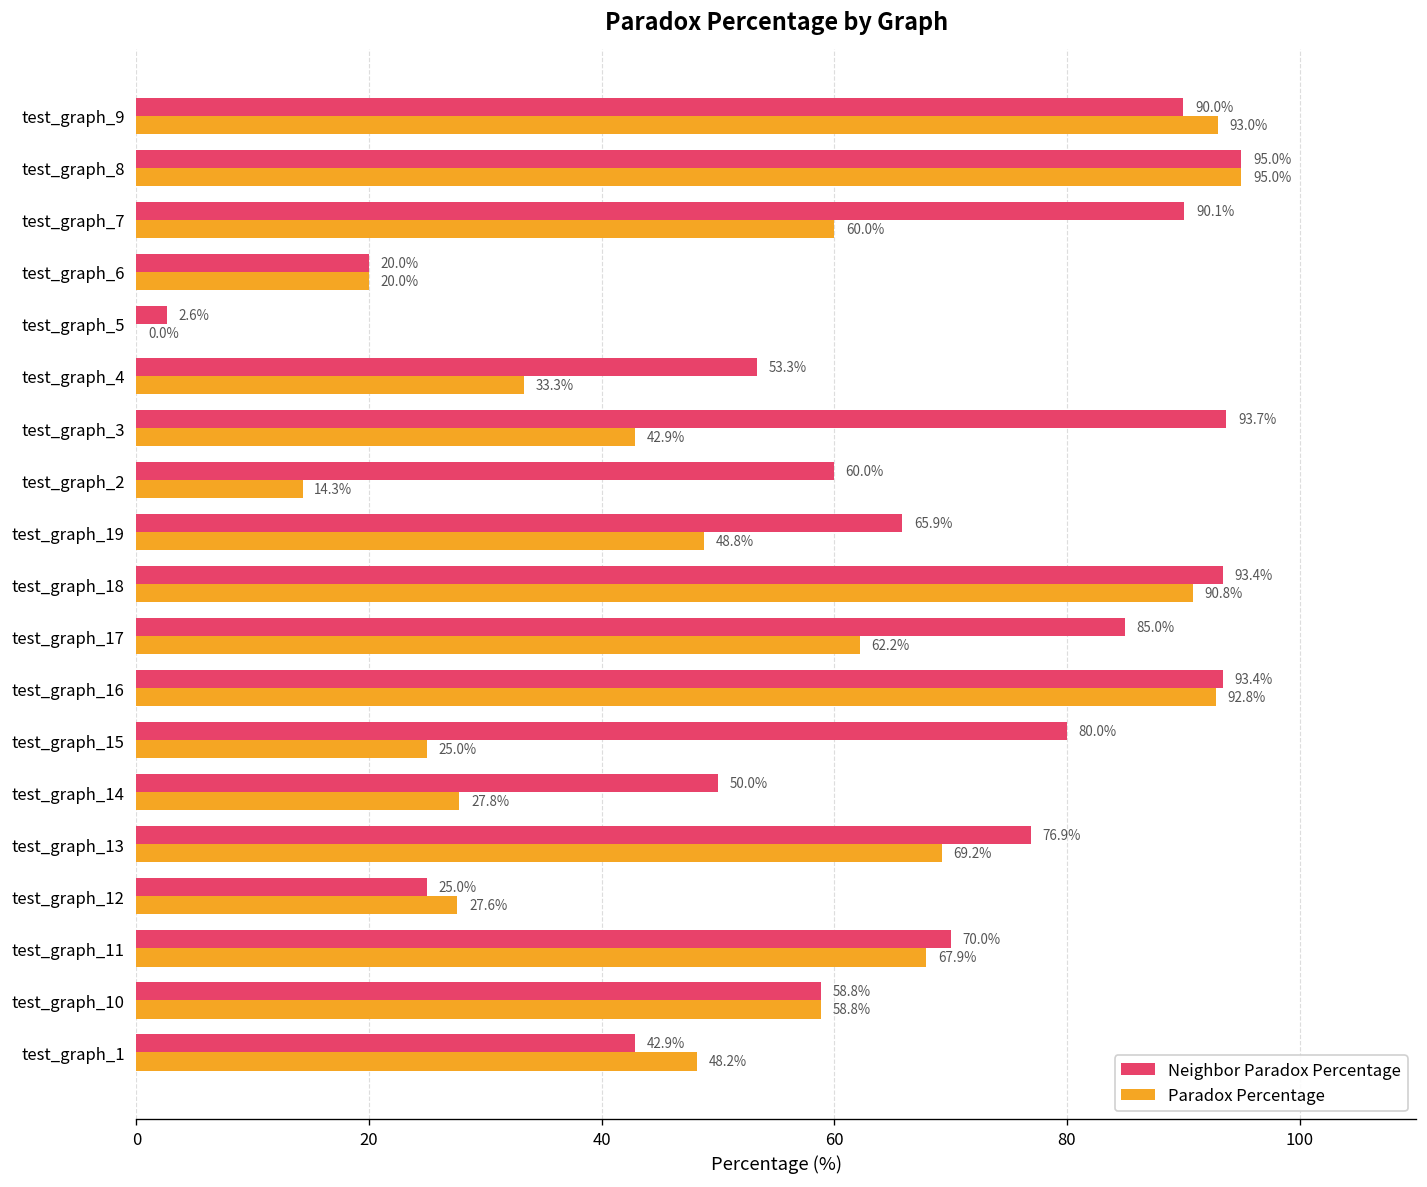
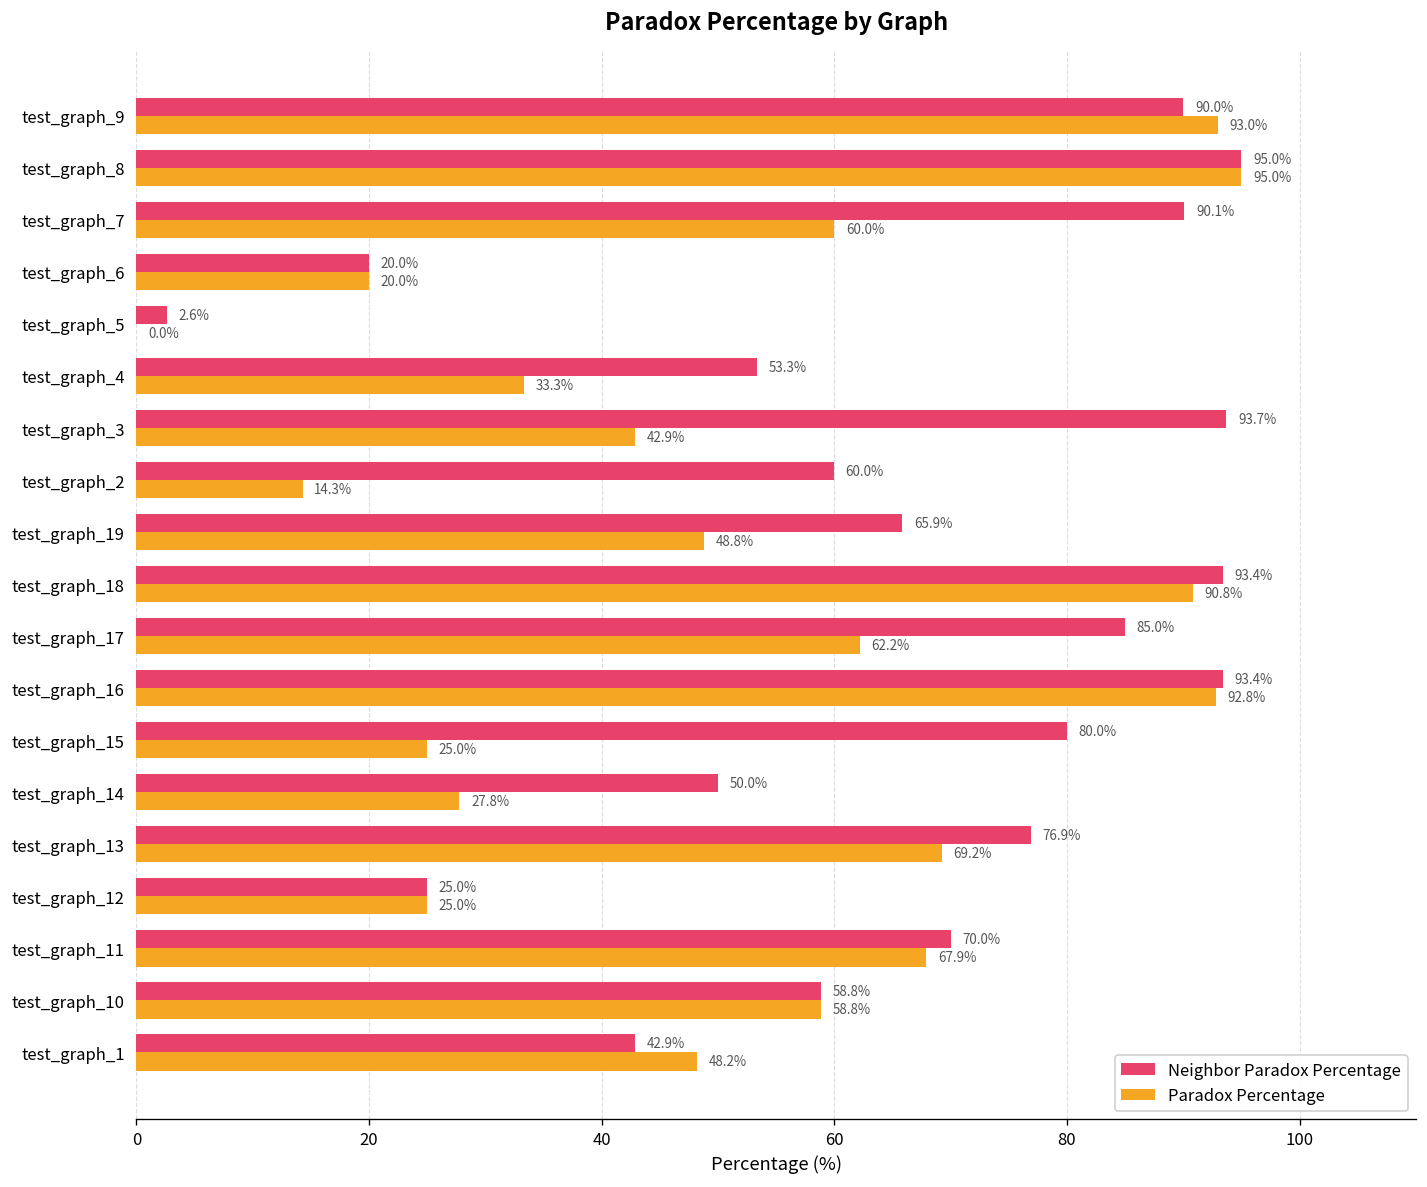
  {
    "Neighbor Paradox Percentage": {
      "test_graph_9": "90.0%",
      "test_graph_8": "95.0%",
      "test_graph_7": "90.1%",
      "test_graph_6": "20.0%",
      "test_graph_5": "2.6%",
      "test_graph_4": "53.3%",
      "test_graph_3": "93.7%",
      "test_graph_2": "60.0%",
      "test_graph_19": "65.9%",
      "test_graph_18": "93.4%",
      "test_graph_17": "85.0%",
      "test_graph_16": "93.4%",
      "test_graph_15": "80.0%",
      "test_graph_14": "50.0%",
      "test_graph_13": "76.9%",
      "test_graph_12": "25.0%",
      "test_graph_11": "70.0%",
      "test_graph_10": "58.8%",
      "test_graph_1": "42.9%"
    },
    "Paradox Percentage": {
      "test_graph_9": "93.0%",
      "test_graph_8": "95.0%",
      "test_graph_7": "60.0%",
      "test_graph_6": "20.0%",
      "test_graph_5": "0.0%",
      "test_graph_4": "33.3%",
      "test_graph_3": "42.9%",
      "test_graph_2": "14.3%",
      "test_graph_19": "48.8%",
      "test_graph_18": "90.8%",
      "test_graph_17": "62.2%",
      "test_graph_16": "92.8%",
      "test_graph_15": "25.0%",
      "test_graph_14": "27.8%",
      "test_graph_13": "69.2%",
-     "test_graph_12": "27.6%",
+     "test_graph_12": "25.0%",
      "test_graph_11": "67.9%",
      "test_graph_10": "58.8%",
      "test_graph_1": "48.2%"
    }
  }
